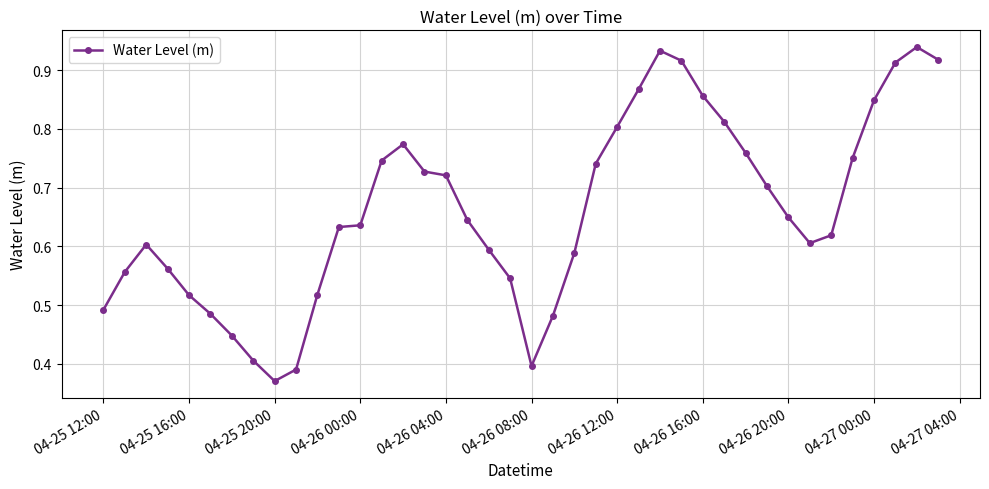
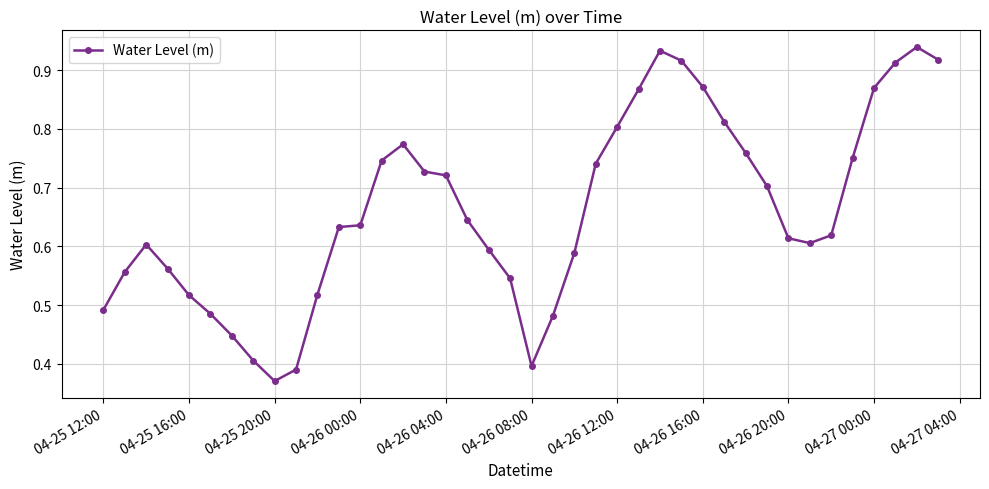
  {
    "04-25 12:00": 0.49,
    "04-25 16:00": 0.52,
    "04-25 20:00": 0.37,
    "04-26 00:00": 0.64,
    "04-26 04:00": 0.72,
    "04-26 08:00": 0.40,
    "04-26 12:00": 0.80,
-   "04-26 16:00": 0.86,
-   "04-26 20:00": 0.65,
-   "04-27 00:00": 0.85
+   "04-26 16:00": 0.87,
+   "04-26 20:00": 0.61,
+   "04-27 00:00": 0.87
  }
